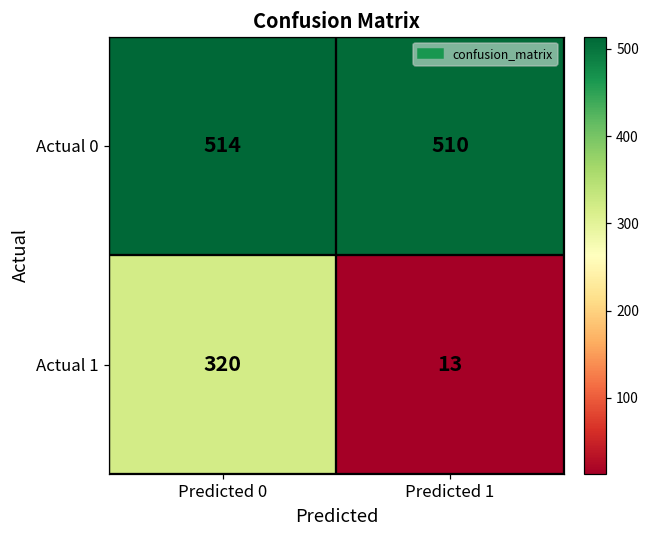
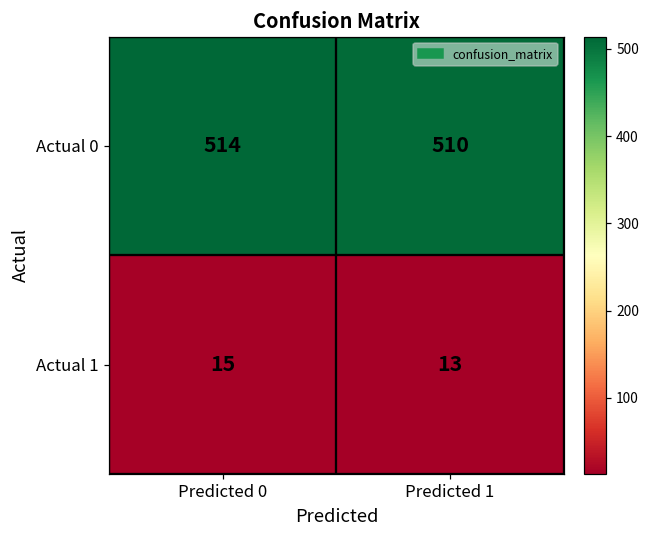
  {
    "Actual 0": {
      "Predicted 0": 514,
      "Predicted 1": 510
    },
    "Actual 1": {
-     "Predicted 0": 320,
+     "Predicted 0": 15,
      "Predicted 1": 13
    }
  }
